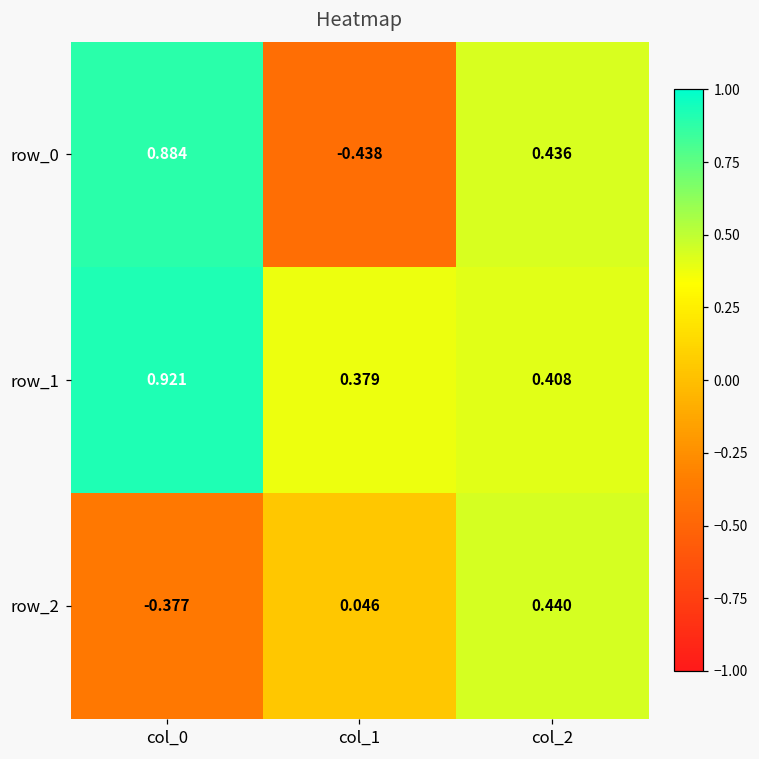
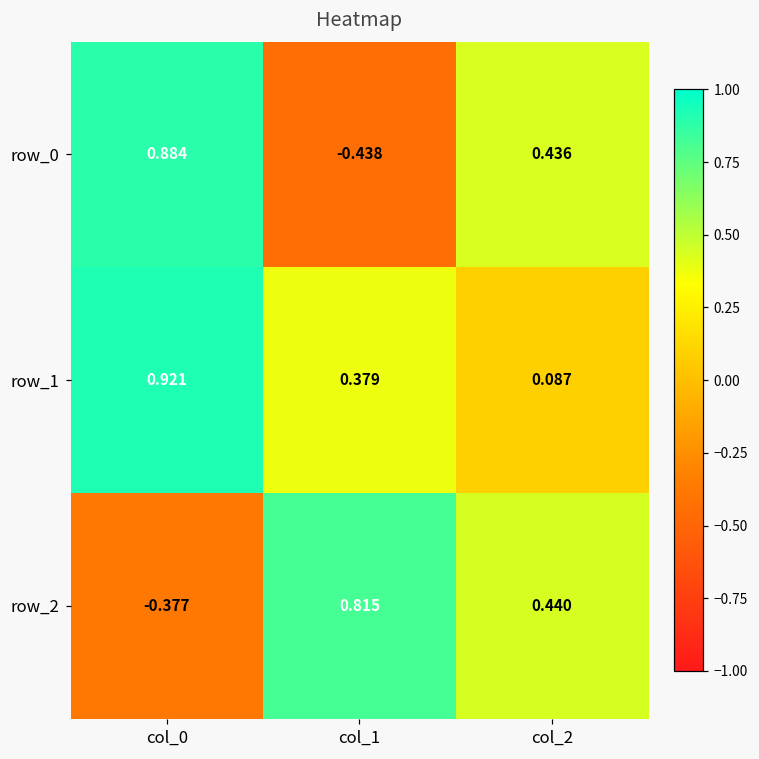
  {
    "row_0": {
      "col_0": 0.884,
      "col_1": -0.438,
      "col_2": 0.436
    },
    "row_1": {
      "col_0": 0.921,
      "col_1": 0.379,
-     "col_2": 0.408
+     "col_2": 0.087
    },
    "row_2": {
      "col_0": -0.377,
-     "col_1": 0.046,
+     "col_1": 0.815,
      "col_2": 0.440
    }
  }
